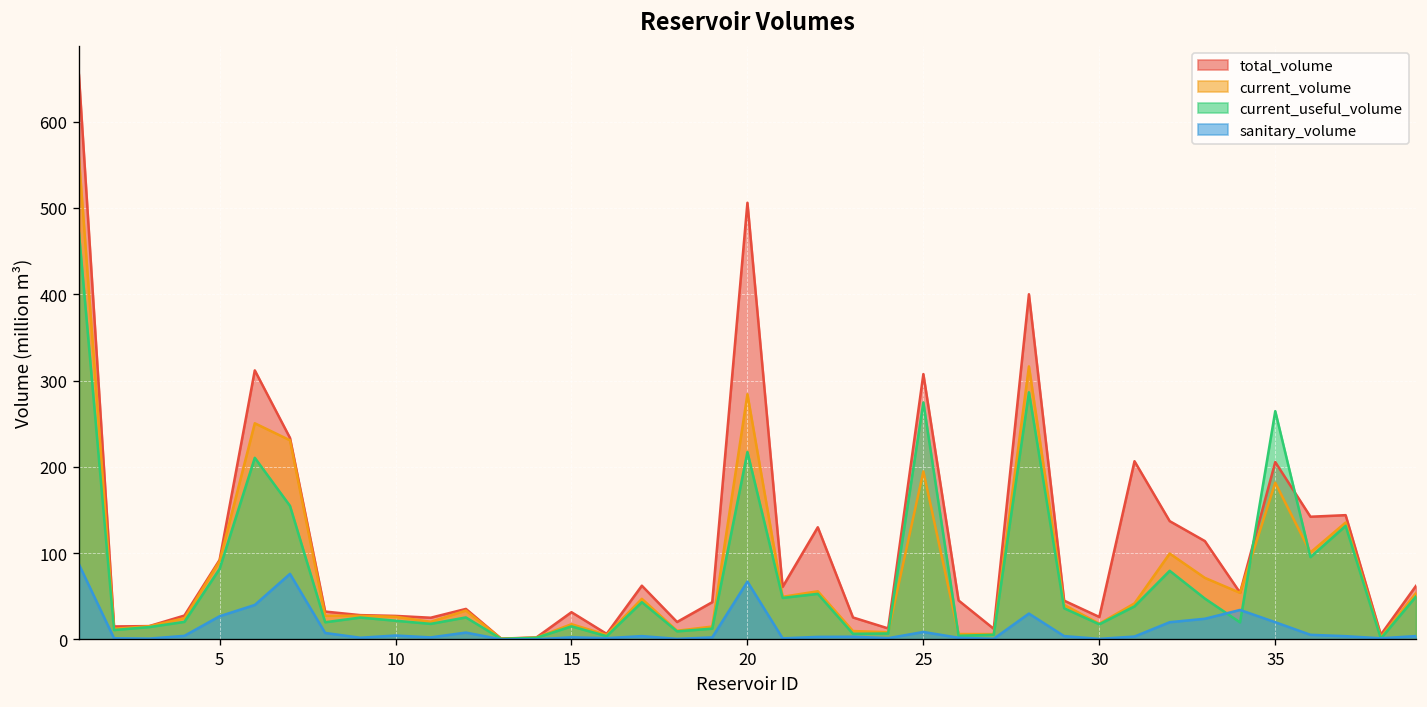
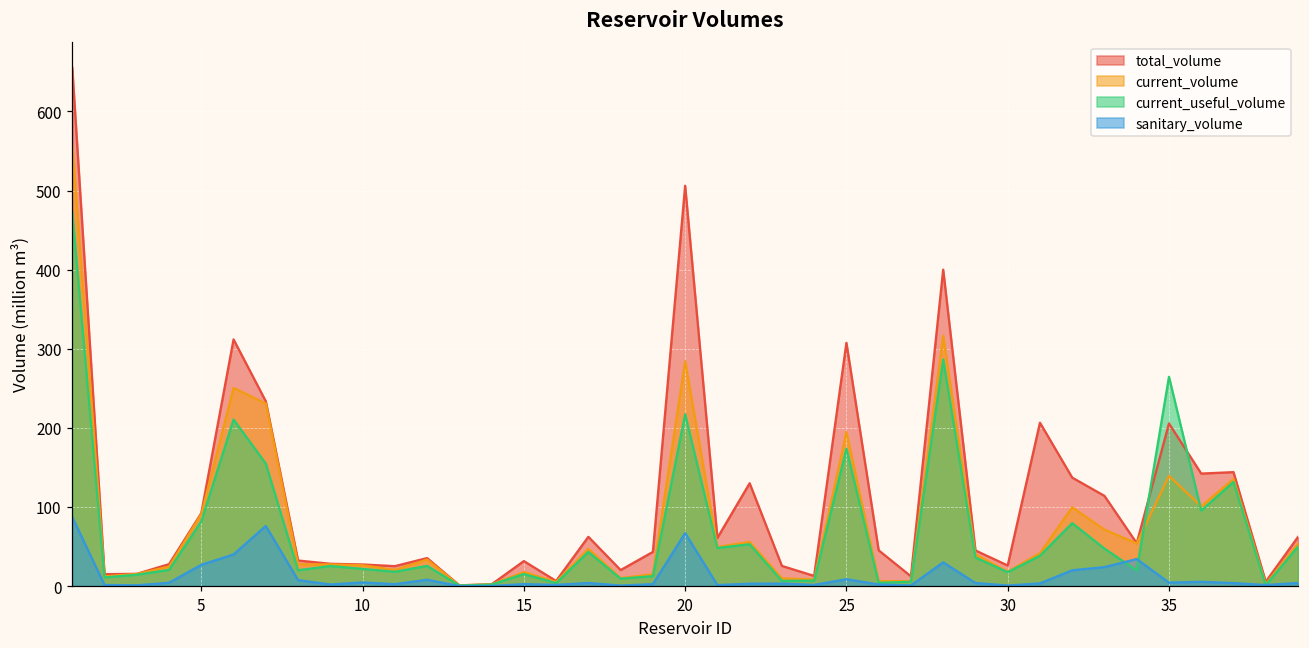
  {
    "total_volume": {
      "15": 30,
      "20": 510,
      "25": 310,
      "30": 30,
      "35": 210
    },
    "current_volume": {
      "20": 280,
      "25": 190,
-     "35": 180
+     "35": 140
    },
    "current_useful_volume": {
      "5": 80,
      "10": 20,
      "20": 220,
-     "25": 270,
+     "25": 170,
      "35": 260
    },
    "sanitary_volume": {
      "5": 30,
      "10": 0,
      "15": 0,
      "20": 70,
      "25": 10,
      "30": 0,
-     "35": 20
+     "35": 0
    }
  }
